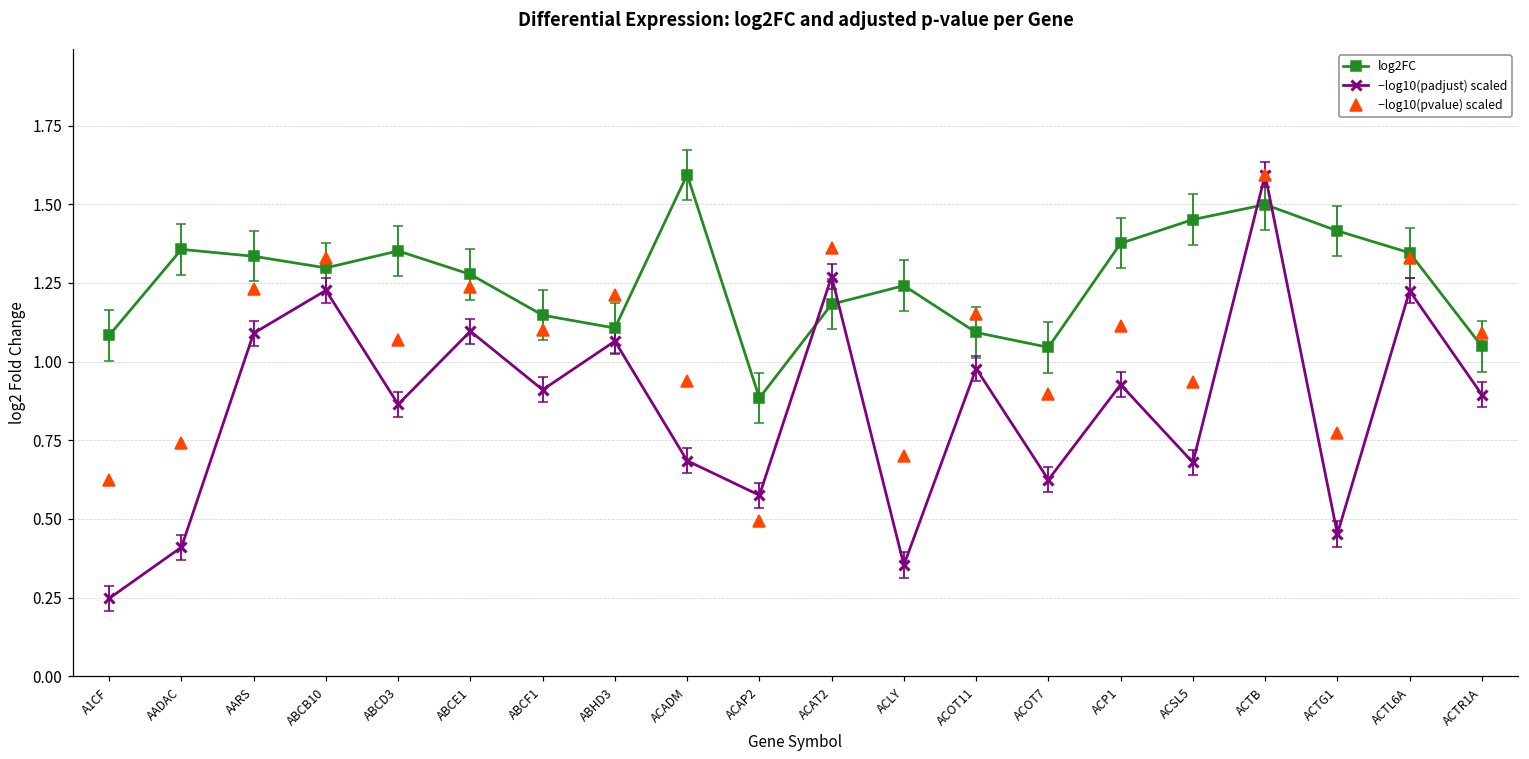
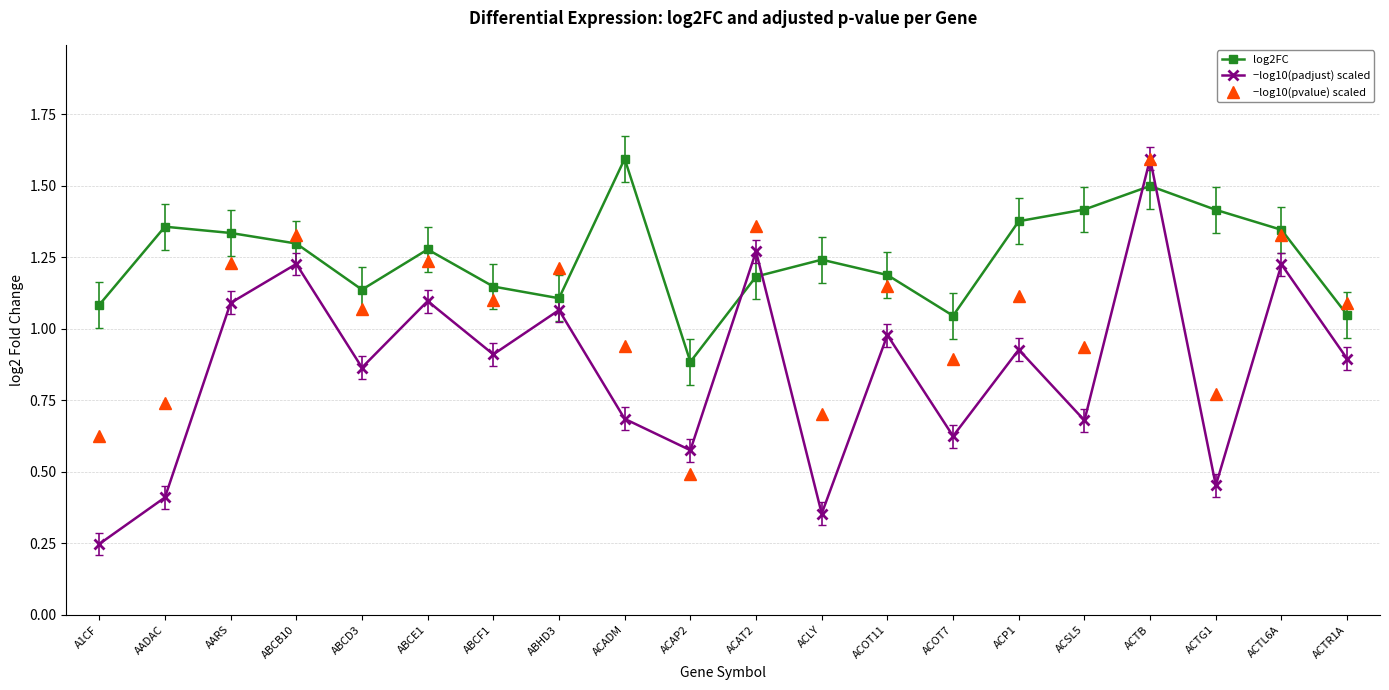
  {
    "log2FC": {
      "A1CF": 1.08,
      "AADAC": 1.36,
      "AARS": 1.33,
      "ABCB10": 1.30,
-     "ABCD3": 1.35,
+     "ABCD3": 1.14,
      "ABCE1": 1.28,
      "ABCF1": 1.15,
      "ACADM": 1.59,
      "ACAP2": 0.88,
      "ACAT2": 1.18,
      "ACLY": 1.24,
-     "ACOT11": 1.09,
+     "ACOT11": 1.19,
      "ACOT7": 1.05,
      "ACP1": 1.38,
-     "ACSL5": 1.45,
+     "ACSL5": 1.42,
      "ACTB": 1.50,
      "ACTG1": 1.42,
      "ACTL6A": 1.35,
      "ACTR1A": 1.05
    },
    "−log10(padjust) scaled": {
      "A1CF": 0.25,
      "AADAC": 0.41,
      "AARS": 1.09,
      "ABCD3": 0.86,
      "ABCE1": 1.10,
      "ABCF1": 0.91,
      "ABHD3": 1.07,
      "ACADM": 0.68,
      "ACAP2": 0.58,
      "ACLY": 0.35,
      "ACOT11": 0.98,
      "ACOT7": 0.62,
      "ACP1": 0.93,
      "ACSL5": 0.68,
      "ACTG1": 0.45,
      "ACTL6A": 1.22,
      "ACTR1A": 0.89
    },
    "−log10(pvalue) scaled": {
      "A1CF": 0.62,
      "AADAC": 0.74,
      "AARS": 1.23,
      "ABCB10": 1.33,
      "ABCD3": 1.07,
      "ABCE1": 1.24,
      "ABCF1": 1.10,
      "ABHD3": 1.21,
      "ACADM": 0.94,
      "ACAP2": 0.49,
      "ACAT2": 1.36,
      "ACLY": 0.70,
      "ACOT11": 1.15,
      "ACOT7": 0.90,
      "ACP1": 1.11,
      "ACSL5": 0.94,
      "ACTG1": 0.77,
      "ACTL6A": 1.33,
      "ACTR1A": 1.09
    }
  }
